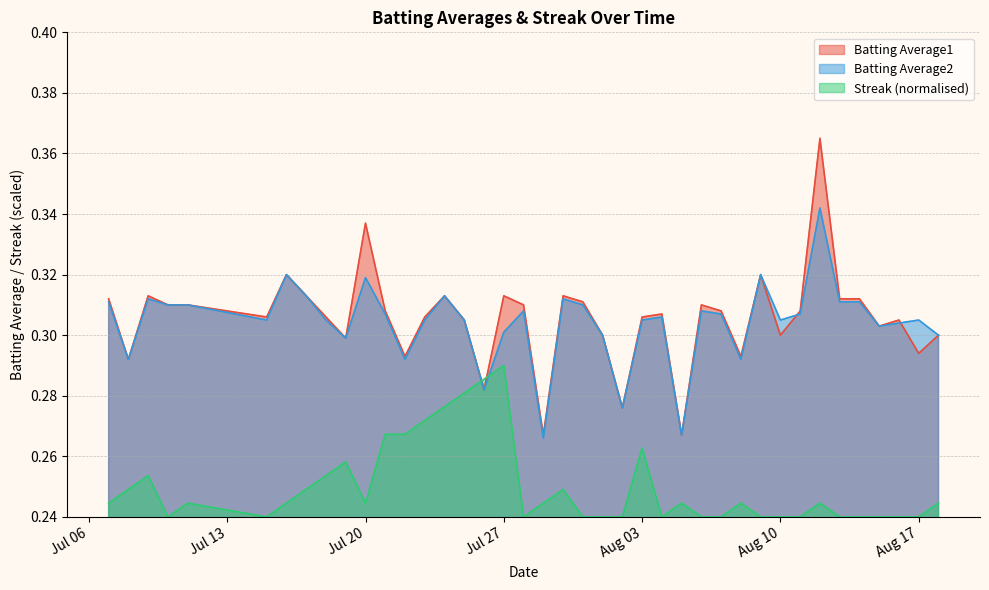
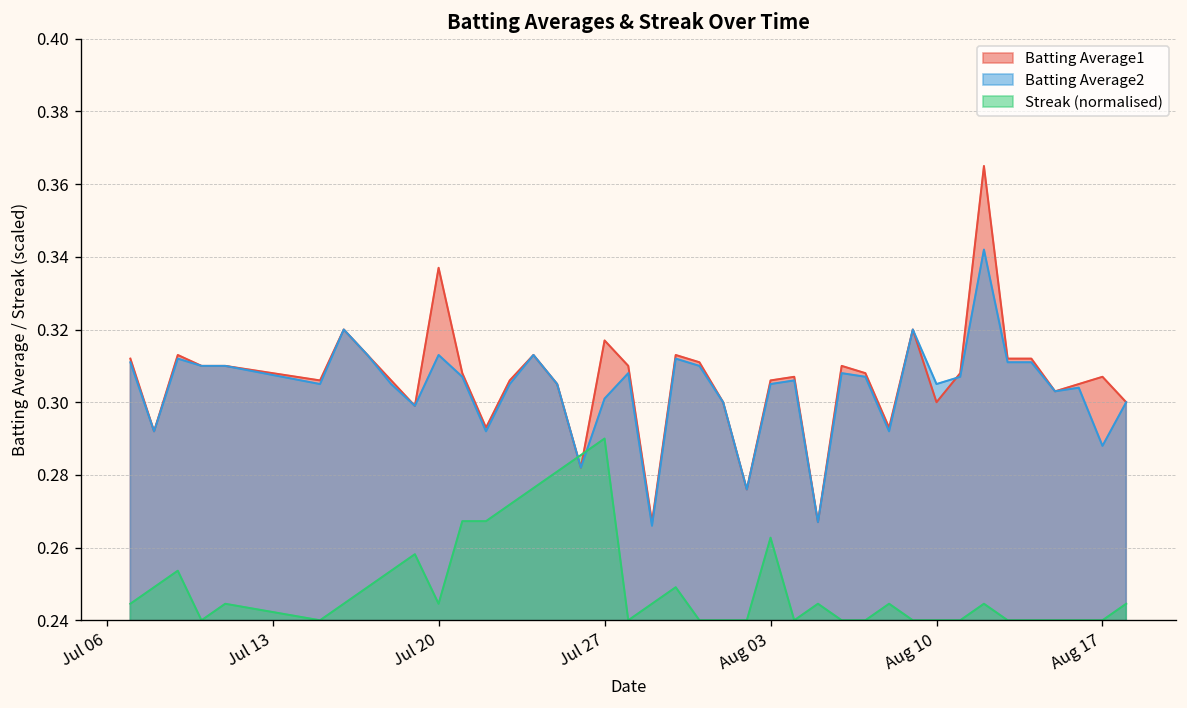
  {
    "Batting Average1": {
      "Jul 20": 0.337,
-     "Jul 27": 0.313,
+     "Jul 27": 0.317,
      "Aug 03": 0.306,
      "Aug 10": 0.300,
-     "Aug 17": 0.294
+     "Aug 17": 0.307
    },
    "Batting Average2": {
-     "Jul 20": 0.319,
+     "Jul 20": 0.313,
      "Jul 27": 0.301,
      "Aug 03": 0.305,
      "Aug 10": 0.305,
-     "Aug 17": 0.305
+     "Aug 17": 0.288
    },
    "Streak (normalised)": {
      "Jul 20": 0.245,
      "Jul 27": 0.290,
      "Aug 03": 0.263,
      "Aug 10": 0.240,
      "Aug 17": 0.240
    }
  }
